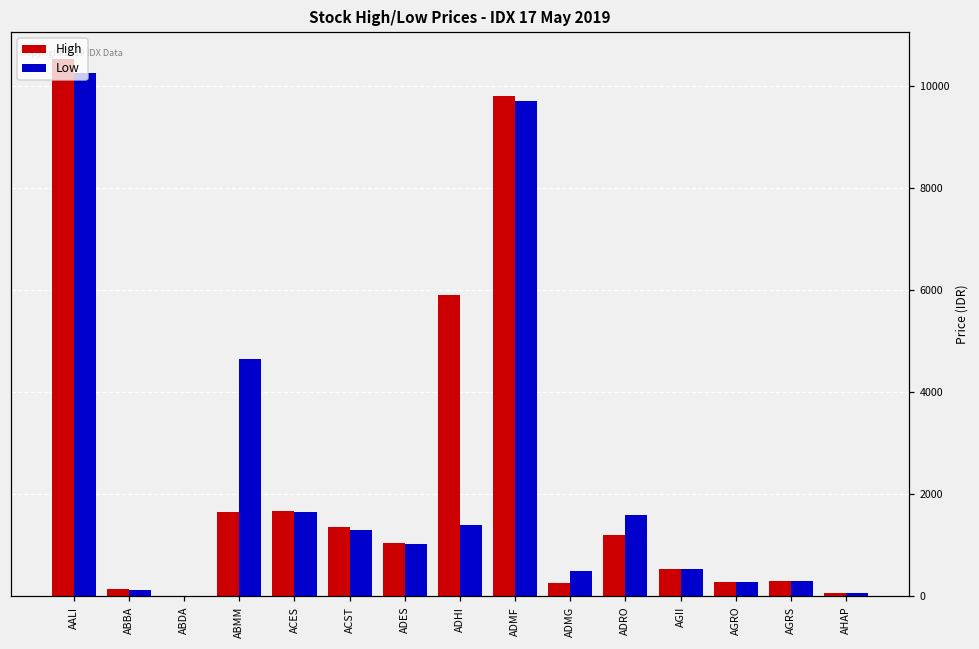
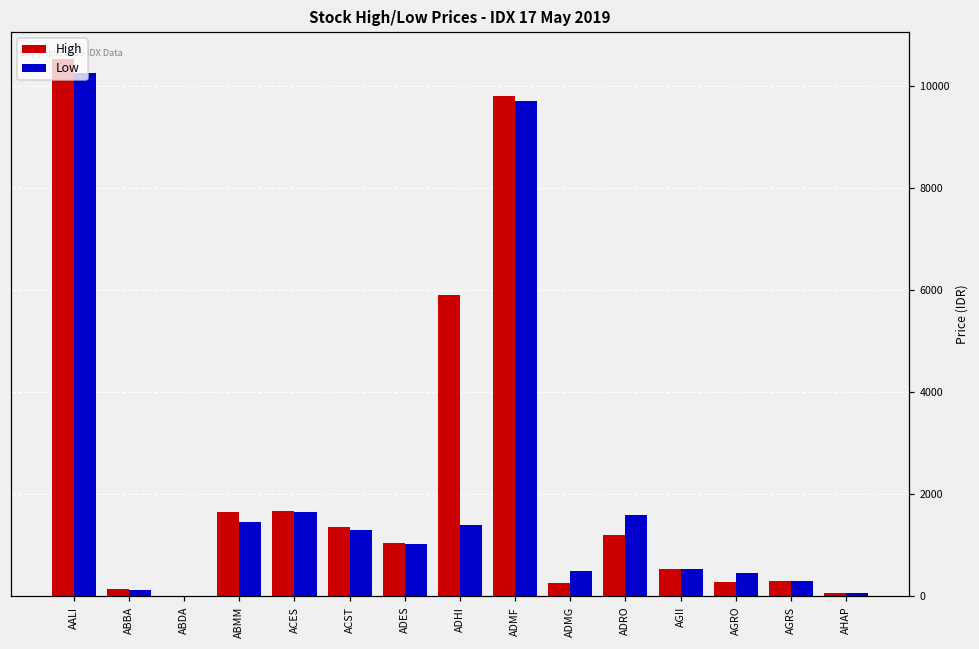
  {
    "High": {
      "ABBA": 100,
      "ABDA": 0,
      "ABMM": 1700,
      "ACES": 1700,
      "ACST": 1400,
      "ADES": 1000,
      "ADHI": 5900,
      "ADMF": 9800,
      "ADMG": 300,
      "ADRO": 1200,
      "AGII": 500,
      "AGRO": 300,
      "AGRS": 300,
      "AHAP": 100
    },
    "Low": {
      "ABBA": 100,
      "ABDA": 0,
-     "ABMM": 4700,
+     "ABMM": 1500,
      "ACES": 1600,
      "ACST": 1300,
      "ADES": 1000,
      "ADHI": 1400,
      "ADMF": 9700,
      "ADMG": 500,
      "ADRO": 1600,
      "AGII": 500,
-     "AGRO": 300,
+     "AGRO": 500,
      "AGRS": 300,
      "AHAP": 100
    }
  }
